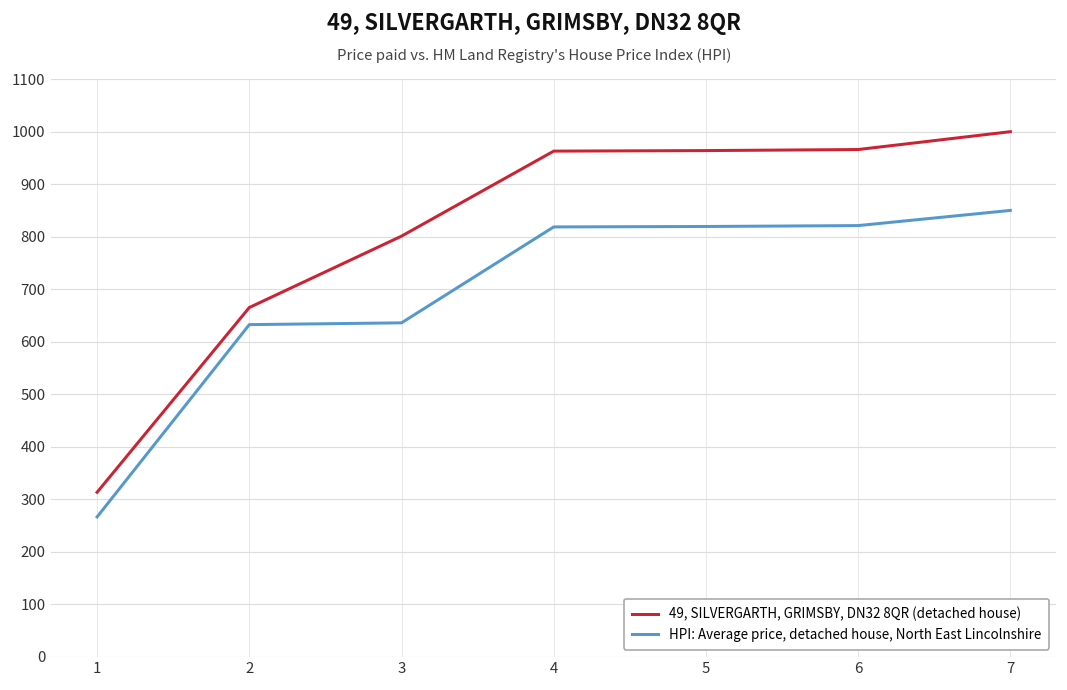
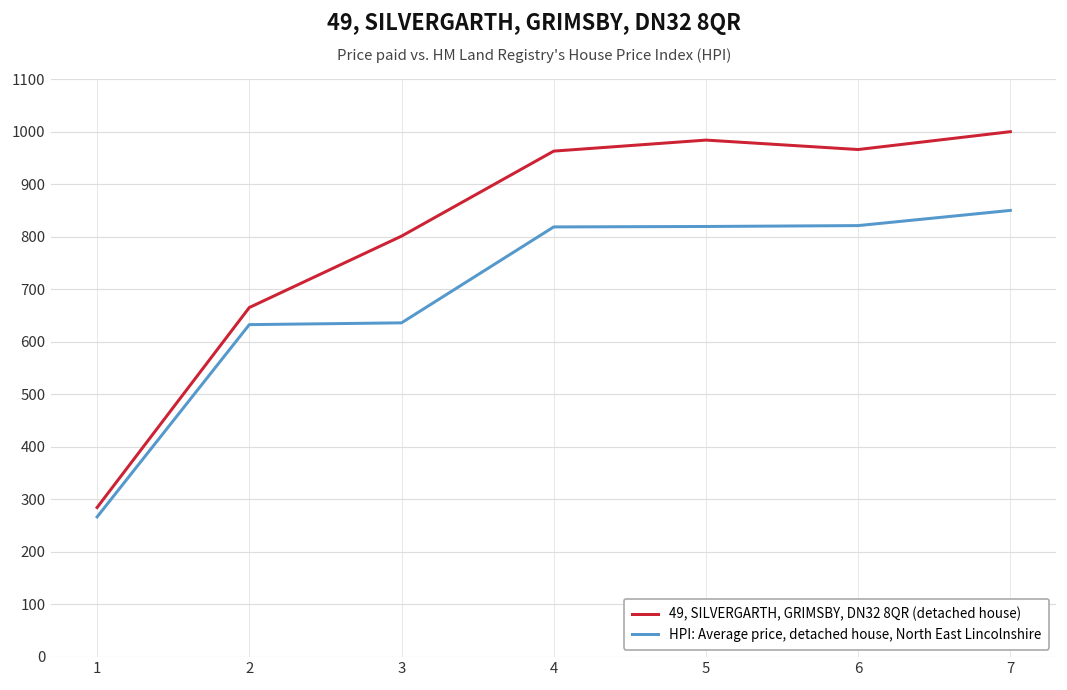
  {
    "49, SILVERGARTH, GRIMSBY, DN32 8QR (detached house)": {
-     "1": 310,
+     "1": 280,
      "2": 670,
      "3": 800,
      "4": 960,
-     "5": 960,
+     "5": 980,
      "6": 970,
      "7": 1000
    },
    "HPI: Average price, detached house, North East Lincolnshire": {
      "1": 270,
      "2": 630,
      "3": 640,
      "4": 820,
      "5": 820,
      "6": 820,
      "7": 850
    }
  }
